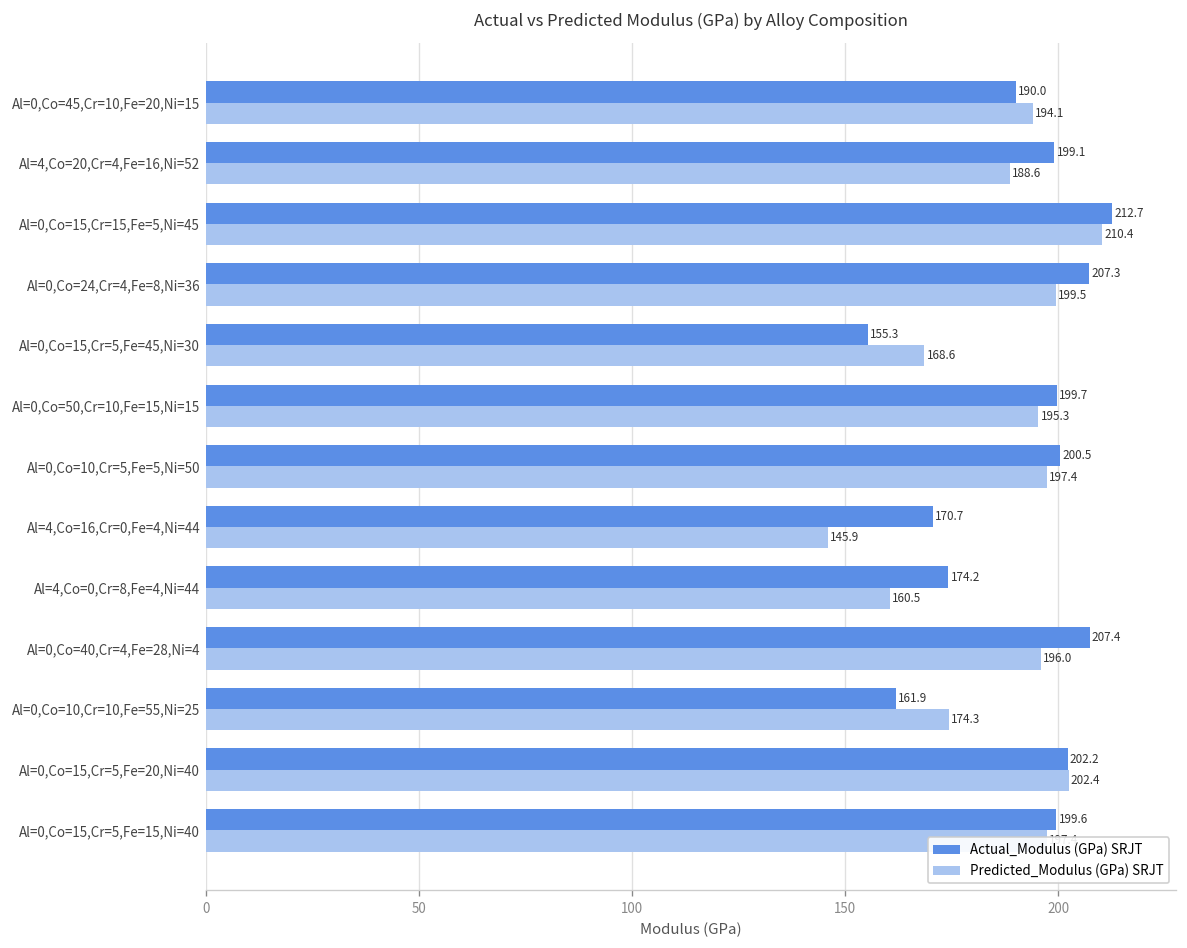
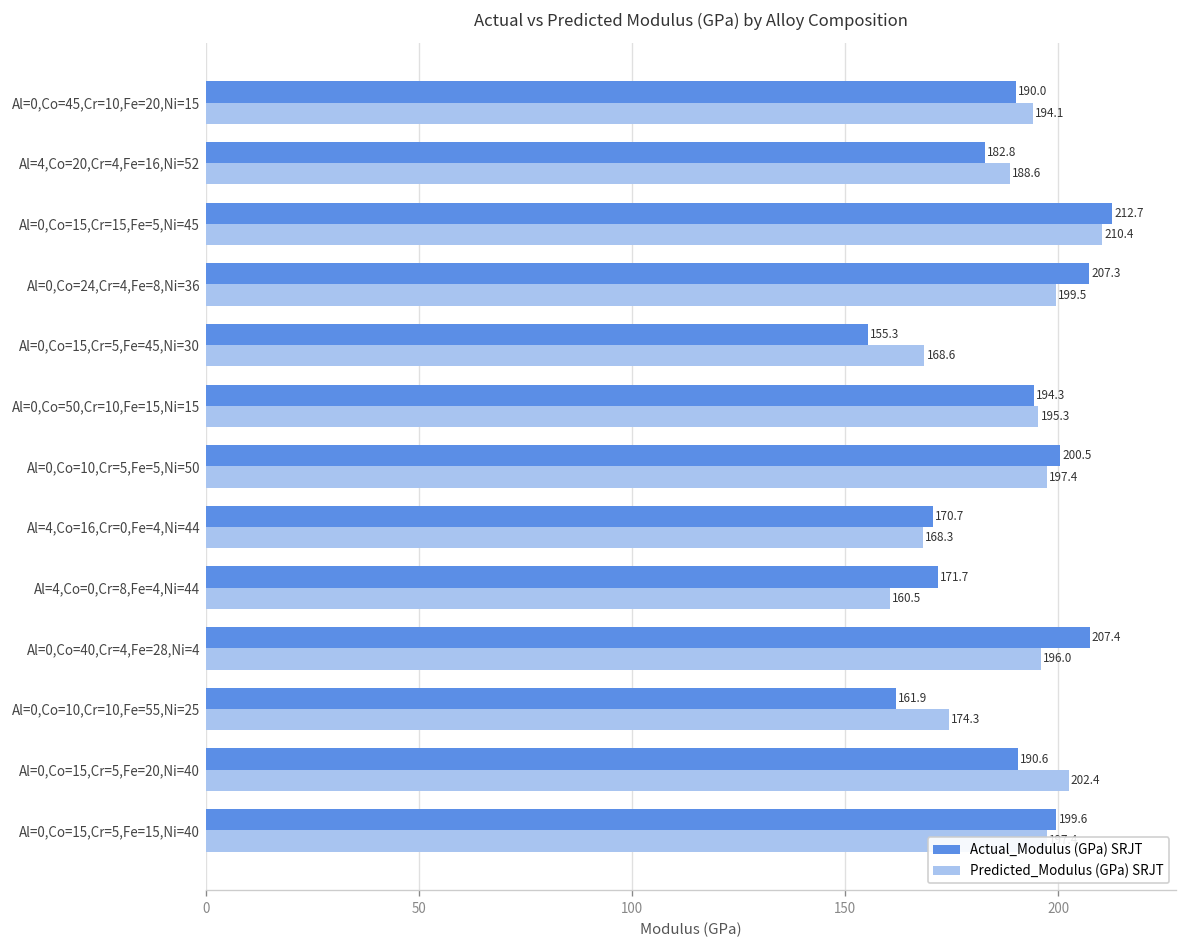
  {
    "Actual_Modulus (GPa) SRJT": {
      "Al=0,Co=45,Cr=10,Fe=20,Ni=15": 190.0,
-     "Al=4,Co=20,Cr=4,Fe=16,Ni=52": 199.1,
+     "Al=4,Co=20,Cr=4,Fe=16,Ni=52": 182.8,
      "Al=0,Co=15,Cr=15,Fe=5,Ni=45": 212.7,
      "Al=0,Co=24,Cr=4,Fe=8,Ni=36": 207.3,
      "Al=0,Co=15,Cr=5,Fe=45,Ni=30": 155.3,
-     "Al=0,Co=50,Cr=10,Fe=15,Ni=15": 199.7,
+     "Al=0,Co=50,Cr=10,Fe=15,Ni=15": 194.3,
      "Al=0,Co=10,Cr=5,Fe=5,Ni=50": 200.5,
      "Al=4,Co=16,Cr=0,Fe=4,Ni=44": 170.7,
-     "Al=4,Co=0,Cr=8,Fe=4,Ni=44": 174.2,
+     "Al=4,Co=0,Cr=8,Fe=4,Ni=44": 171.7,
      "Al=0,Co=40,Cr=4,Fe=28,Ni=4": 207.4,
      "Al=0,Co=10,Cr=10,Fe=55,Ni=25": 161.9,
-     "Al=0,Co=15,Cr=5,Fe=20,Ni=40": 202.2,
+     "Al=0,Co=15,Cr=5,Fe=20,Ni=40": 190.6,
      "Al=0,Co=15,Cr=5,Fe=15,Ni=40": 199.6
    },
    "Predicted_Modulus (GPa) SRJT": {
      "Al=0,Co=45,Cr=10,Fe=20,Ni=15": 194.1,
      "Al=4,Co=20,Cr=4,Fe=16,Ni=52": 188.6,
      "Al=0,Co=15,Cr=15,Fe=5,Ni=45": 210.4,
      "Al=0,Co=24,Cr=4,Fe=8,Ni=36": 199.5,
      "Al=0,Co=15,Cr=5,Fe=45,Ni=30": 168.6,
      "Al=0,Co=50,Cr=10,Fe=15,Ni=15": 195.3,
      "Al=0,Co=10,Cr=5,Fe=5,Ni=50": 197.4,
-     "Al=4,Co=16,Cr=0,Fe=4,Ni=44": 145.9,
+     "Al=4,Co=16,Cr=0,Fe=4,Ni=44": 168.3,
      "Al=4,Co=0,Cr=8,Fe=4,Ni=44": 160.5,
      "Al=0,Co=40,Cr=4,Fe=28,Ni=4": 196.0,
      "Al=0,Co=10,Cr=10,Fe=55,Ni=25": 174.3,
      "Al=0,Co=15,Cr=5,Fe=20,Ni=40": 202.4
    }
  }
